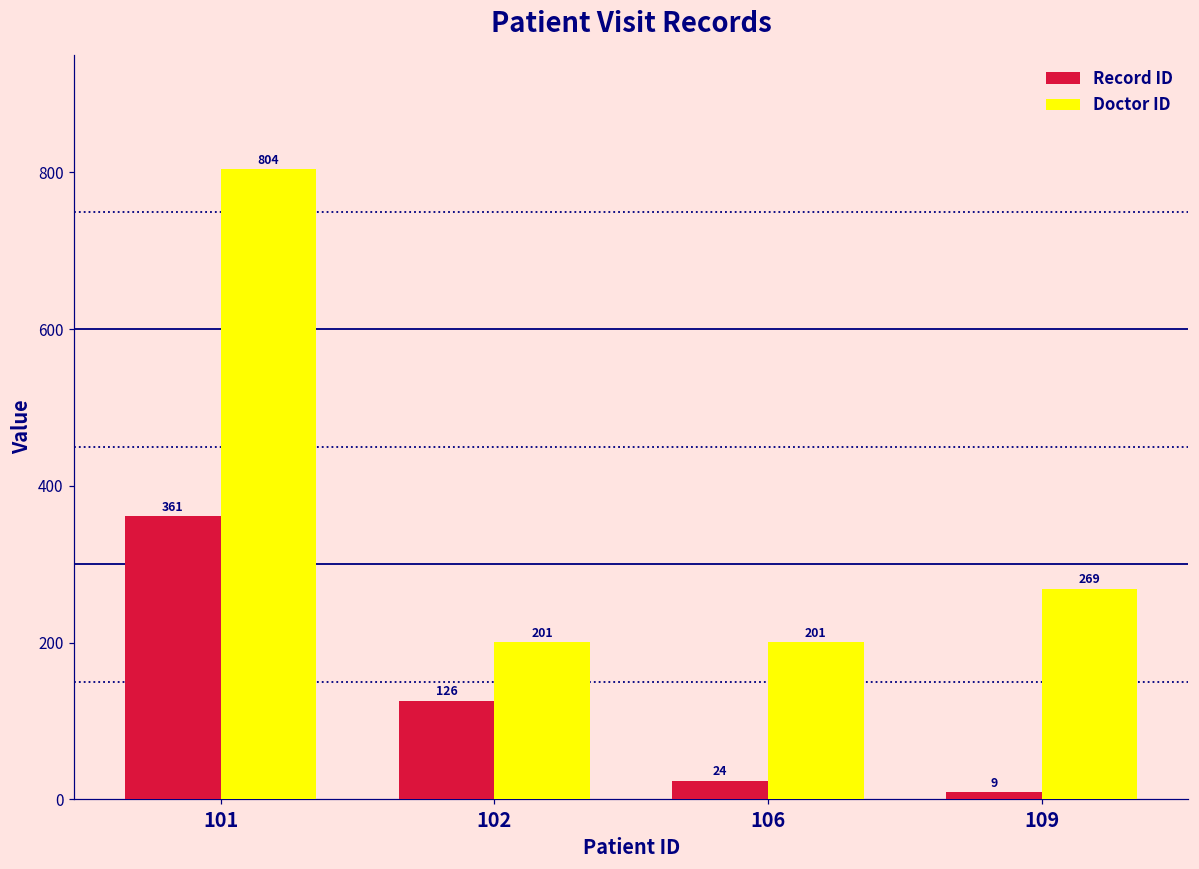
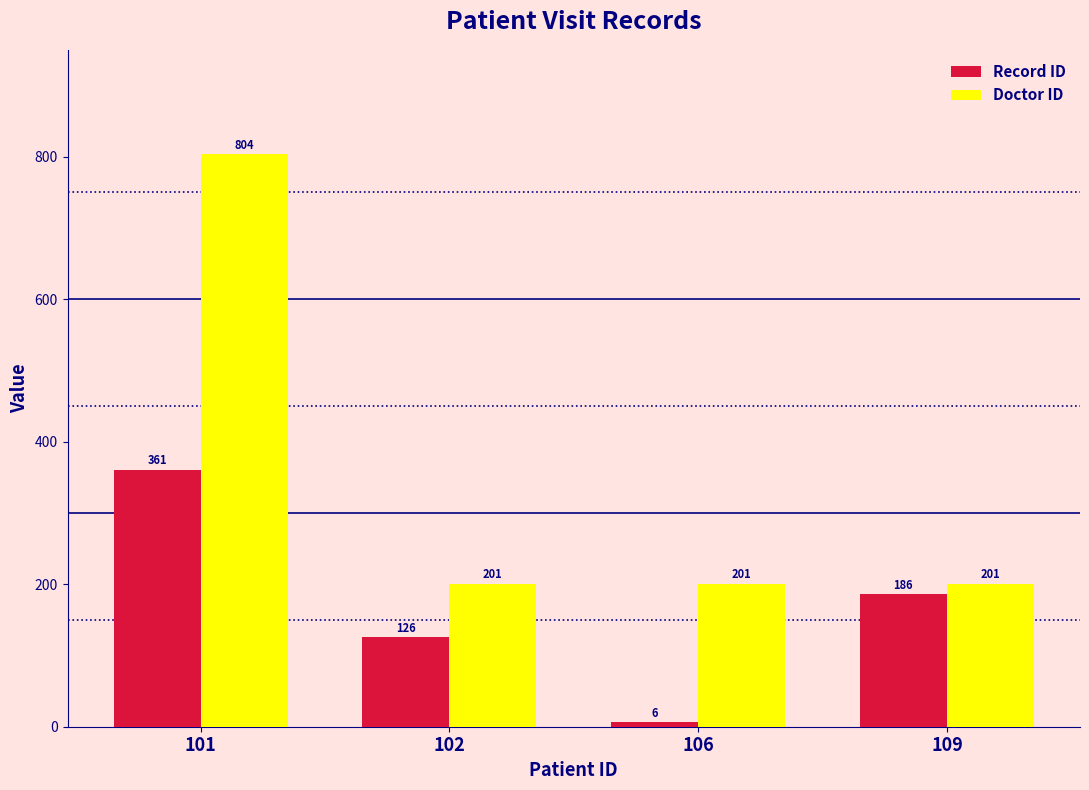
  {
    "Record ID": {
      "101": 361,
      "102": 126,
-     "106": 24,
-     "109": 9
+     "106": 6,
+     "109": 186
    },
    "Doctor ID": {
      "101": 804,
      "102": 201,
      "106": 201,
-     "109": 269
+     "109": 201
    }
  }
